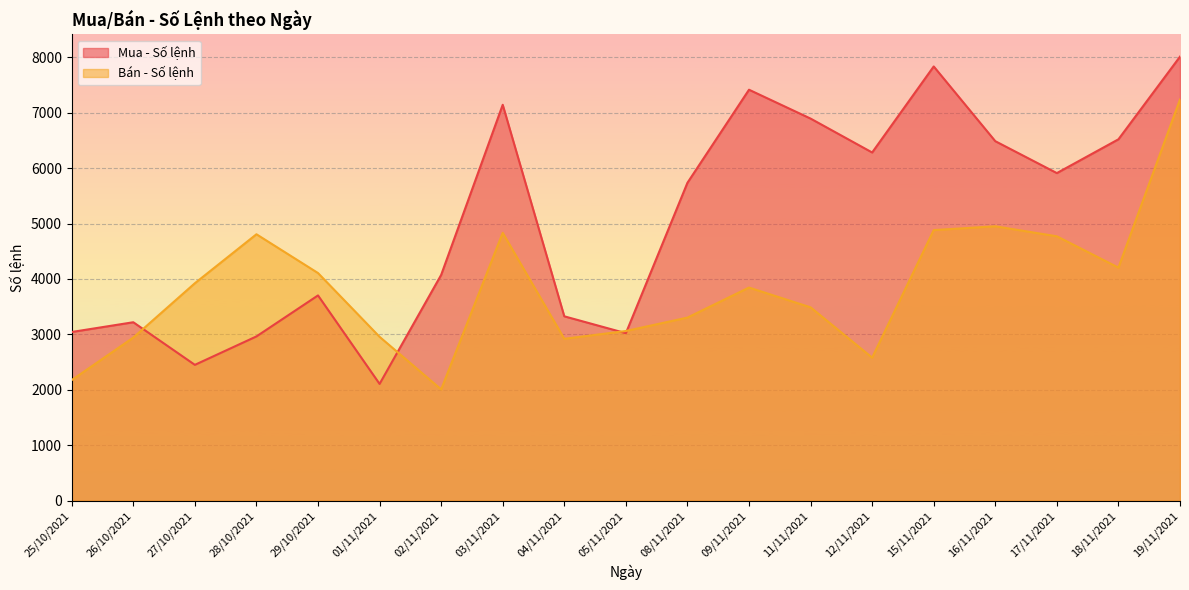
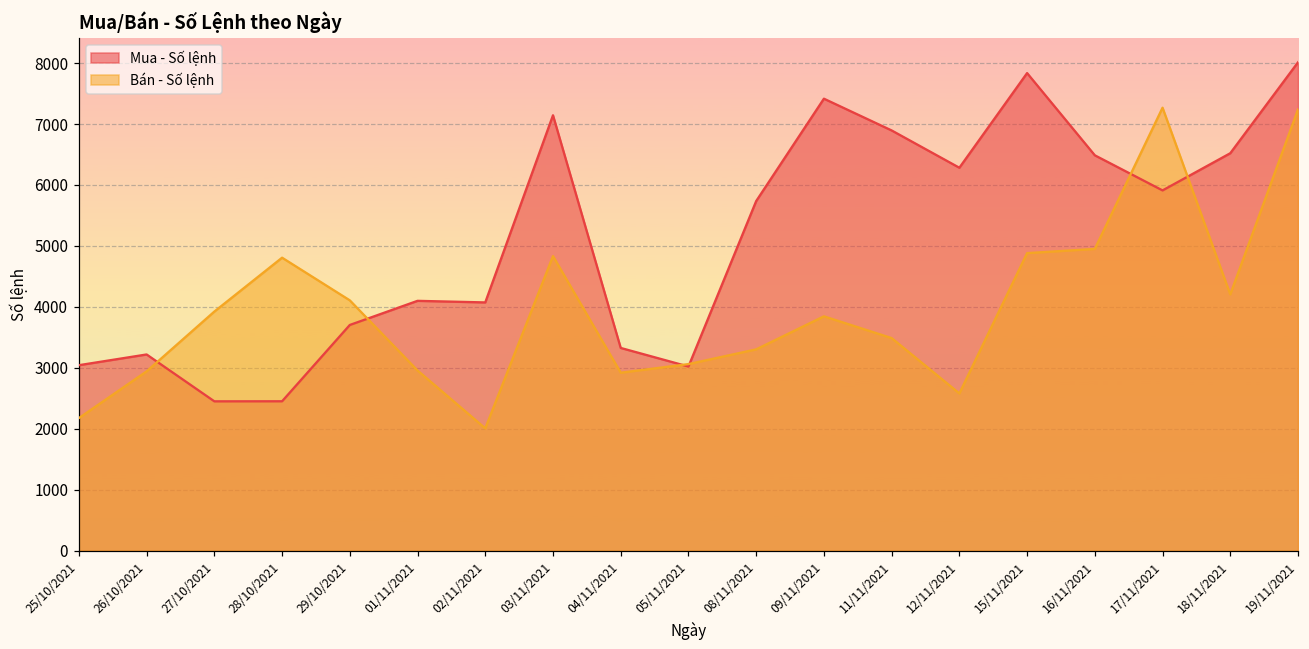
  {
    "Mua - Số lệnh": {
      "25/10/2021": 3000,
      "26/10/2021": 3200,
      "27/10/2021": 2500,
-     "28/10/2021": 3000,
+     "28/10/2021": 2500,
      "29/10/2021": 3700,
-     "01/11/2021": 2100,
+     "01/11/2021": 4100,
      "02/11/2021": 4100,
      "03/11/2021": 7100,
      "04/11/2021": 3300,
      "08/11/2021": 5700,
      "09/11/2021": 7400,
      "11/11/2021": 6900,
      "12/11/2021": 6300,
      "15/11/2021": 7800,
      "16/11/2021": 6500,
      "17/11/2021": 5900,
      "18/11/2021": 6500,
      "19/11/2021": 8000
    },
    "Bán - Số lệnh": {
      "25/10/2021": 2200,
      "26/10/2021": 2900,
      "27/10/2021": 3900,
      "28/10/2021": 4800,
      "29/10/2021": 4100,
      "01/11/2021": 3000,
      "02/11/2021": 2000,
      "03/11/2021": 4800,
      "04/11/2021": 2900,
      "08/11/2021": 3300,
      "09/11/2021": 3800,
      "11/11/2021": 3500,
      "12/11/2021": 2600,
      "15/11/2021": 4900,
      "16/11/2021": 5000,
-     "17/11/2021": 4800,
+     "17/11/2021": 7300,
      "18/11/2021": 4200,
      "19/11/2021": 7200
    }
  }
